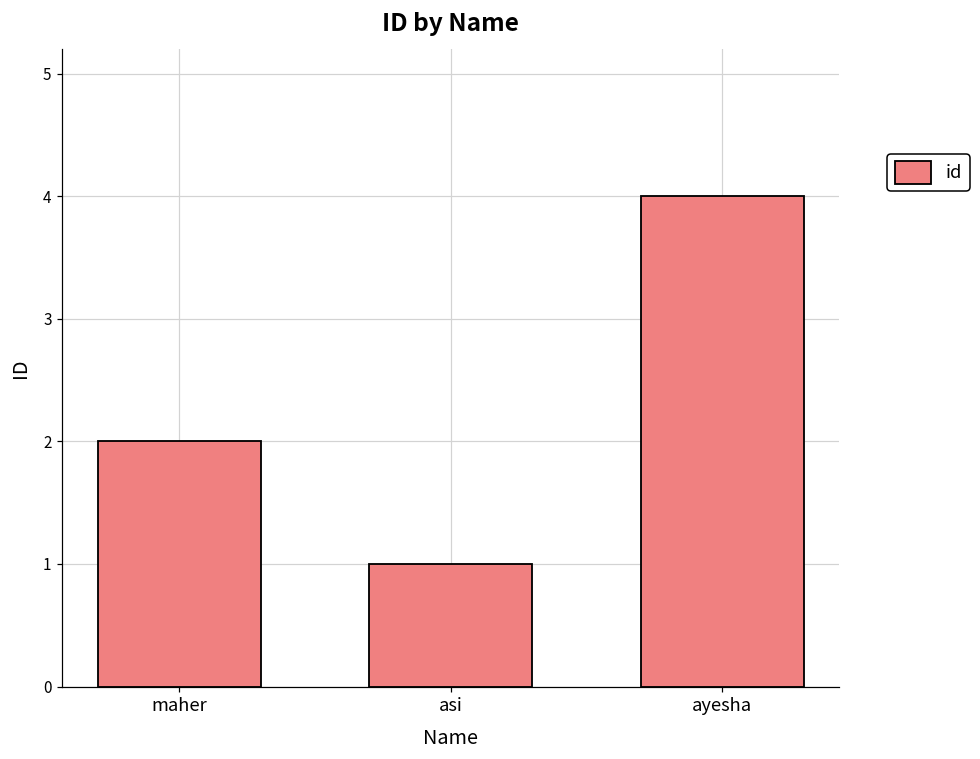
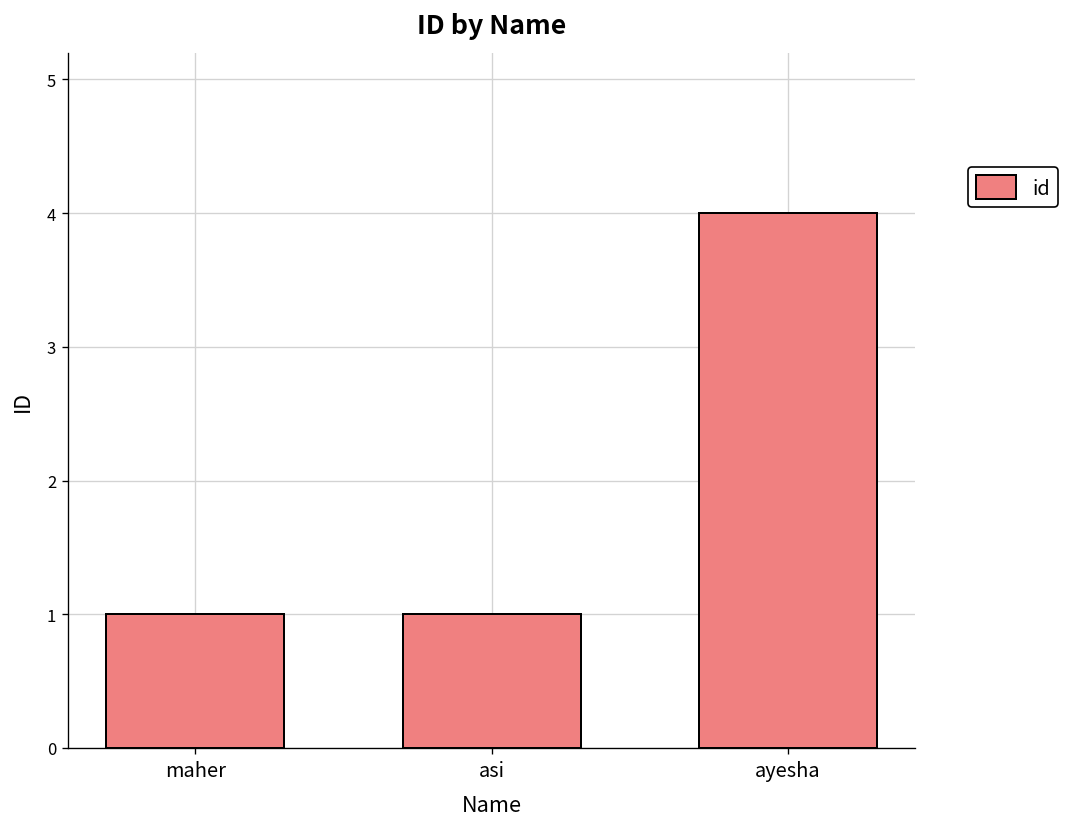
  {
-   "maher": 2,
+   "maher": 1,
    "asi": 1,
    "ayesha": 4
  }
